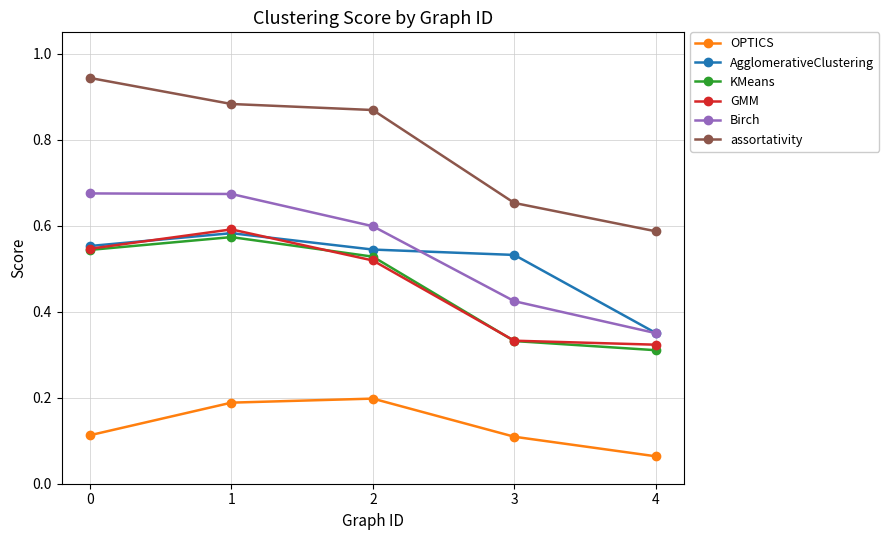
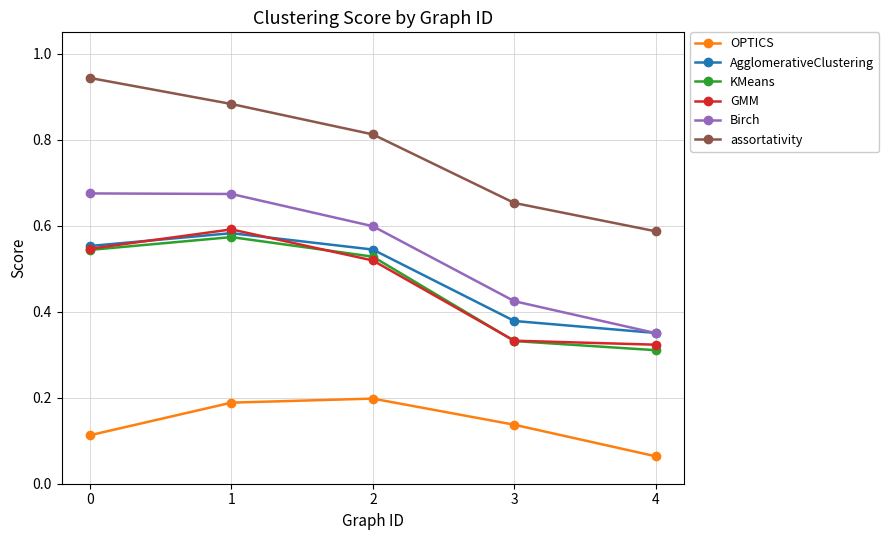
  {
    "OPTICS": {
      "0": 0.11,
      "1": 0.19,
      "2": 0.20,
-     "3": 0.11,
+     "3": 0.14,
      "4": 0.06
    },
    "AgglomerativeClustering": {
      "0": 0.55,
      "1": 0.58,
      "2": 0.54,
-     "3": 0.53
+     "3": 0.38
    },
    "KMeans": {
      "1": 0.57,
      "2": 0.53,
      "4": 0.31
    },
    "GMM": {
      "1": 0.59,
      "2": 0.52,
      "4": 0.32
    },
    "Birch": {
      "0": 0.68,
      "1": 0.67,
      "2": 0.60,
      "3": 0.42
    },
    "assortativity": {
      "0": 0.94,
      "1": 0.88,
-     "2": 0.87,
+     "2": 0.81,
      "3": 0.65,
      "4": 0.59
    }
  }
